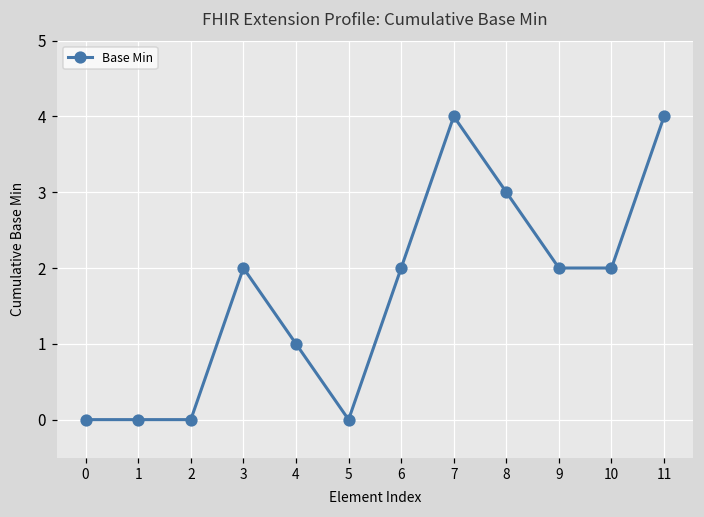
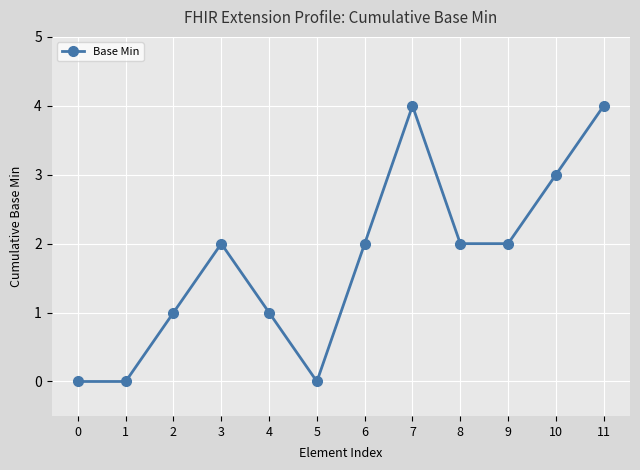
  {
    "0": 0,
    "1": 0,
-   "2": 0,
+   "2": 1,
    "3": 2,
    "4": 1,
    "5": 0,
    "6": 2,
    "7": 4,
-   "8": 3,
+   "8": 2,
    "9": 2,
-   "10": 2,
+   "10": 3,
    "11": 4
  }
